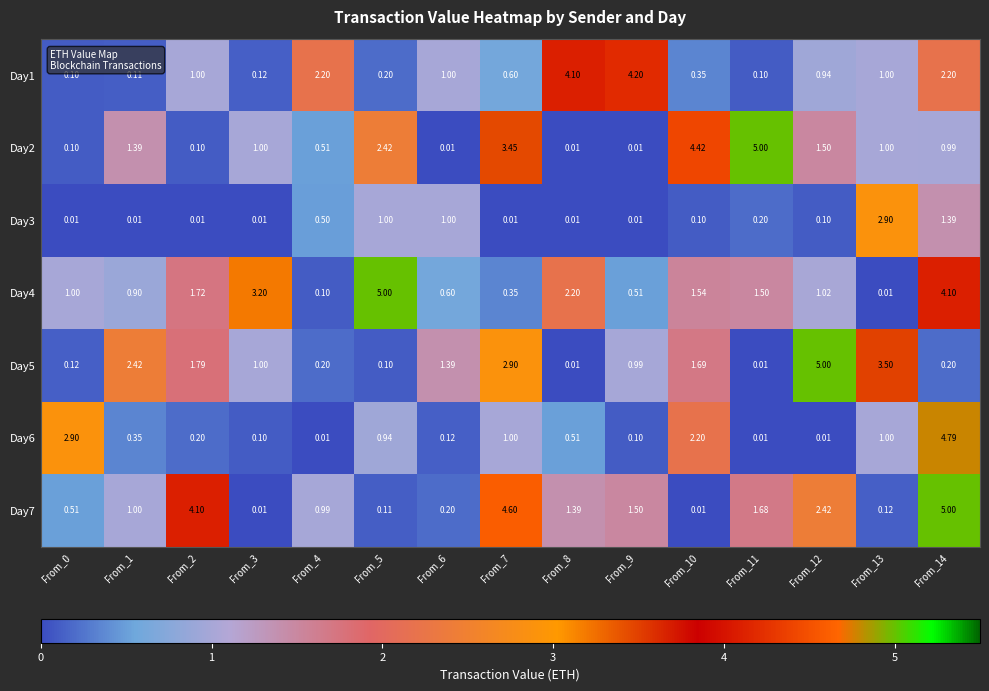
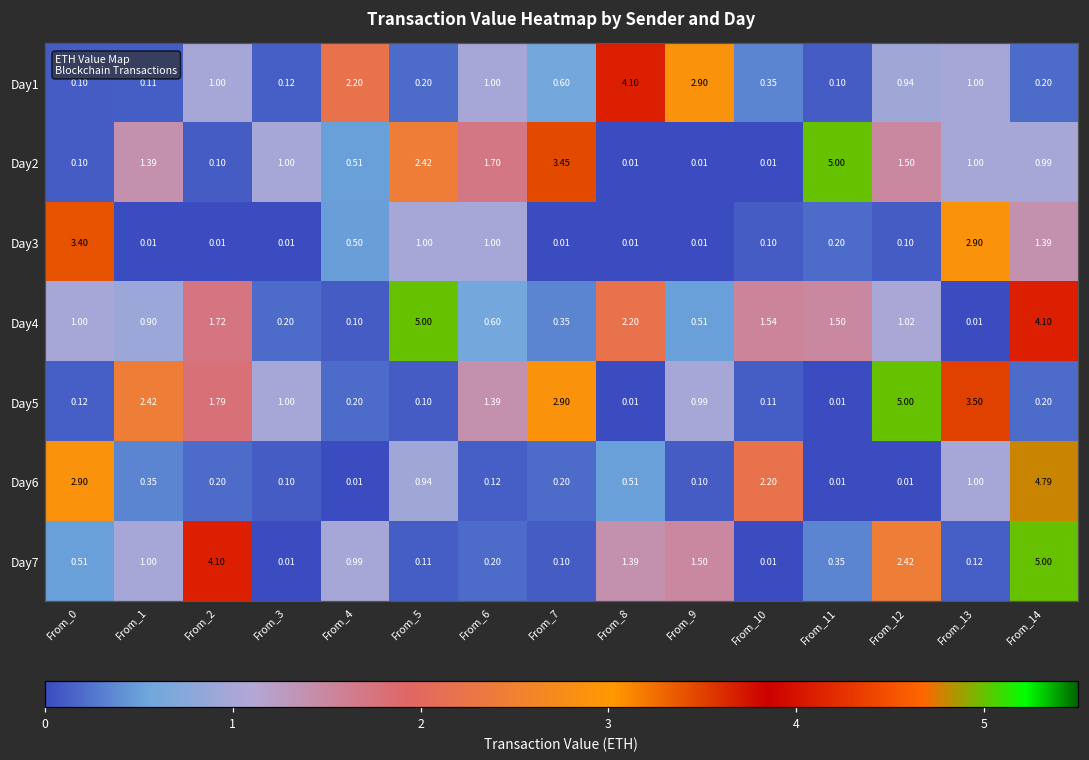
  {
    "Day1": {
      "From_2": 1.00,
      "From_3": 0.12,
      "From_4": 2.20,
      "From_5": 0.20,
      "From_6": 1.00,
      "From_7": 0.60,
      "From_8": 4.10,
-     "From_9": 4.20,
+     "From_9": 2.90,
      "From_10": 0.35,
      "From_11": 0.10,
      "From_12": 0.94,
      "From_13": 1.00,
-     "From_14": 2.20
+     "From_14": 0.20
    },
    "Day2": {
      "From_0": 0.10,
      "From_1": 1.39,
      "From_2": 0.10,
      "From_3": 1.00,
      "From_4": 0.51,
      "From_5": 2.42,
-     "From_6": 0.01,
+     "From_6": 1.70,
      "From_7": 3.45,
      "From_8": 0.01,
      "From_9": 0.01,
-     "From_10": 4.42,
+     "From_10": 0.01,
      "From_11": 5.00,
      "From_12": 1.50,
      "From_13": 1.00,
      "From_14": 0.99
    },
    "Day3": {
-     "From_0": 0.01,
+     "From_0": 3.40,
      "From_1": 0.01,
      "From_2": 0.01,
      "From_3": 0.01,
      "From_4": 0.50,
      "From_5": 1.00,
      "From_6": 1.00,
      "From_7": 0.01,
      "From_8": 0.01,
      "From_9": 0.01,
      "From_10": 0.10,
      "From_11": 0.20,
      "From_12": 0.10,
      "From_13": 2.90,
      "From_14": 1.39
    },
    "Day4": {
      "From_0": 1.00,
      "From_1": 0.90,
      "From_2": 1.72,
-     "From_3": 3.20,
+     "From_3": 0.20,
      "From_4": 0.10,
      "From_5": 5.00,
      "From_6": 0.60,
      "From_7": 0.35,
      "From_8": 2.20,
      "From_9": 0.51,
      "From_10": 1.54,
      "From_11": 1.50,
      "From_12": 1.02,
      "From_13": 0.01,
      "From_14": 4.10
    },
    "Day5": {
      "From_0": 0.12,
      "From_1": 2.42,
      "From_2": 1.79,
      "From_3": 1.00,
      "From_4": 0.20,
      "From_5": 0.10,
      "From_6": 1.39,
      "From_7": 2.90,
      "From_8": 0.01,
      "From_9": 0.99,
-     "From_10": 1.69,
+     "From_10": 0.11,
      "From_11": 0.01,
      "From_12": 5.00,
      "From_13": 3.50,
      "From_14": 0.20
    },
    "Day6": {
      "From_0": 2.90,
      "From_1": 0.35,
      "From_2": 0.20,
      "From_3": 0.10,
      "From_4": 0.01,
      "From_5": 0.94,
      "From_6": 0.12,
-     "From_7": 1.00,
+     "From_7": 0.20,
      "From_8": 0.51,
      "From_9": 0.10,
      "From_10": 2.20,
      "From_11": 0.01,
      "From_12": 0.01,
      "From_13": 1.00,
      "From_14": 4.79
    },
    "Day7": {
      "From_0": 0.51,
      "From_1": 1.00,
      "From_2": 4.10,
      "From_3": 0.01,
      "From_4": 0.99,
      "From_5": 0.11,
      "From_6": 0.20,
-     "From_7": 4.60,
+     "From_7": 0.10,
      "From_8": 1.39,
      "From_9": 1.50,
      "From_10": 0.01,
-     "From_11": 1.68,
+     "From_11": 0.35,
      "From_12": 2.42,
      "From_13": 0.12,
      "From_14": 5.00
    }
  }
